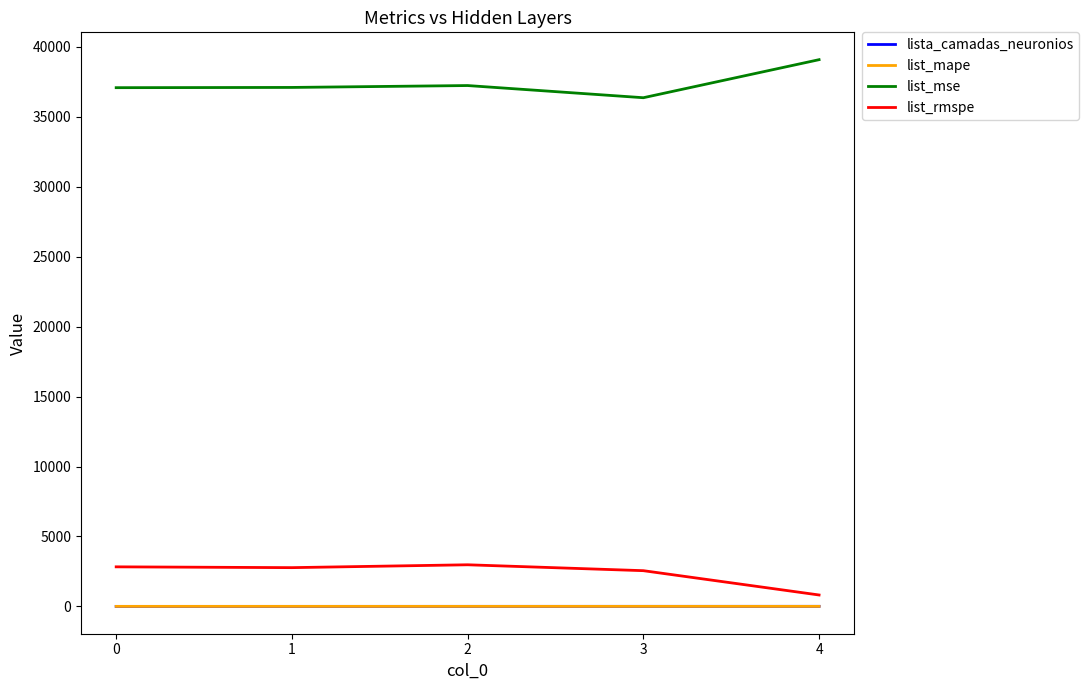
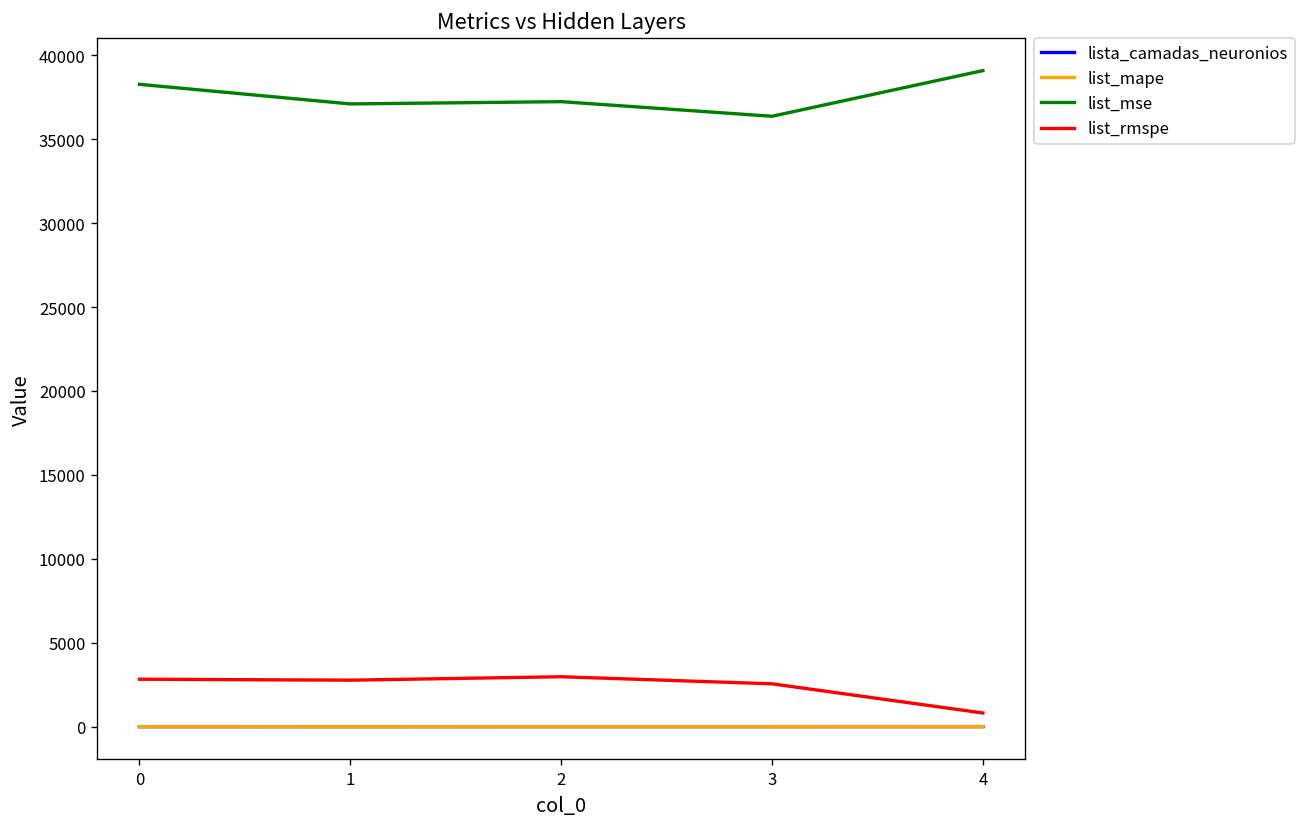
  {
    "list_mape": {
      "0": 0,
      "1": 0,
      "2": 0,
      "3": 0,
      "4": 0
    },
    "list_mse": {
-     "0": 37100,
+     "0": 38300,
      "1": 37100,
      "2": 37200,
      "3": 36400,
      "4": 39100
    },
    "list_rmspe": {
      "0": 2800,
      "1": 2800,
      "2": 3000,
      "3": 2600,
      "4": 800
    }
  }
